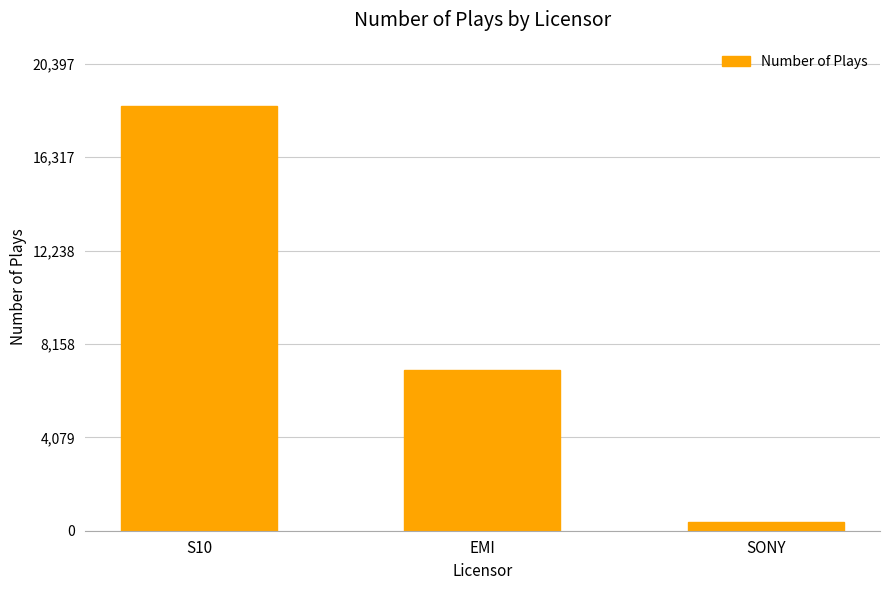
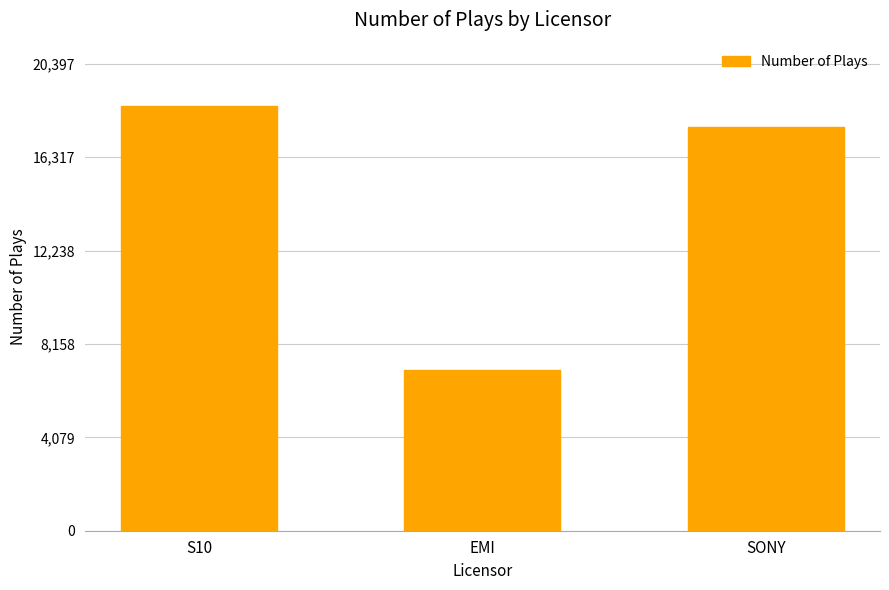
  {
    "S10": "18,500",
    "EMI": "7,000",
-   "SONY": "400"
+   "SONY": "17,700"
  }
